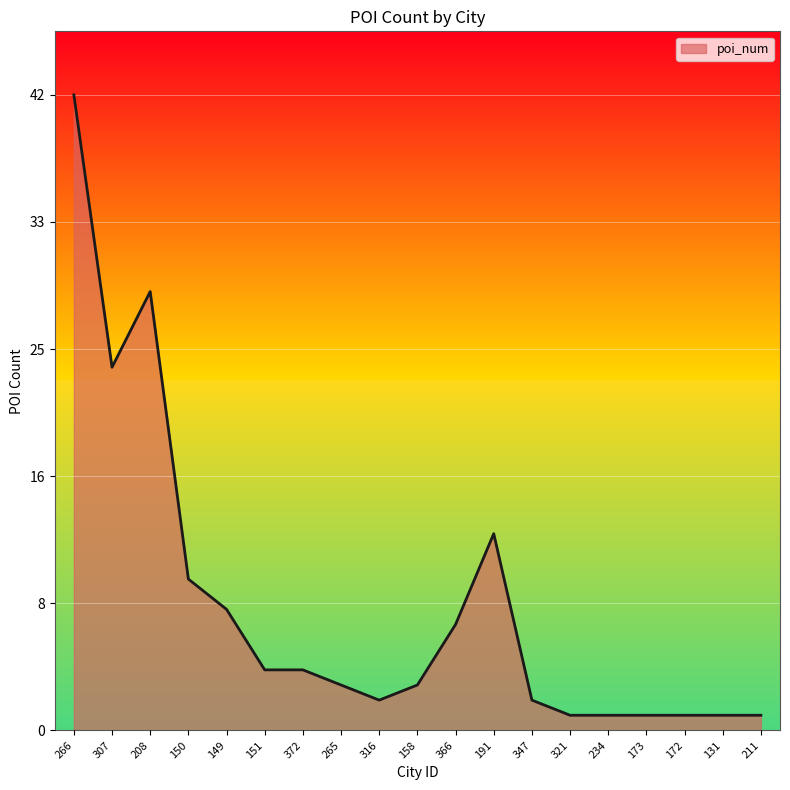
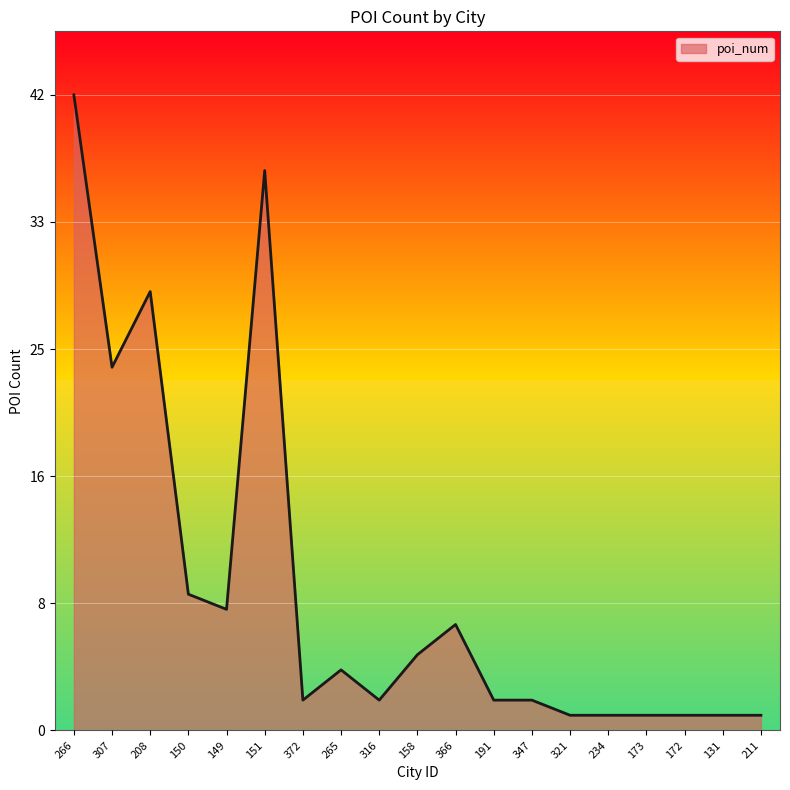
  {
    "266": 42,
    "307": 24,
    "208": 29,
-   "150": 10,
+   "150": 9,
    "149": 8,
-   "151": 4,
-   "372": 4,
-   "265": 3,
+   "151": 37,
+   "372": 2,
+   "265": 4,
    "316": 2,
-   "158": 3,
+   "158": 5,
    "366": 7,
-   "191": 13,
+   "191": 2,
    "347": 2,
    "321": 1,
    "234": 1,
    "173": 1,
    "172": 1,
    "131": 1,
    "211": 1
  }
